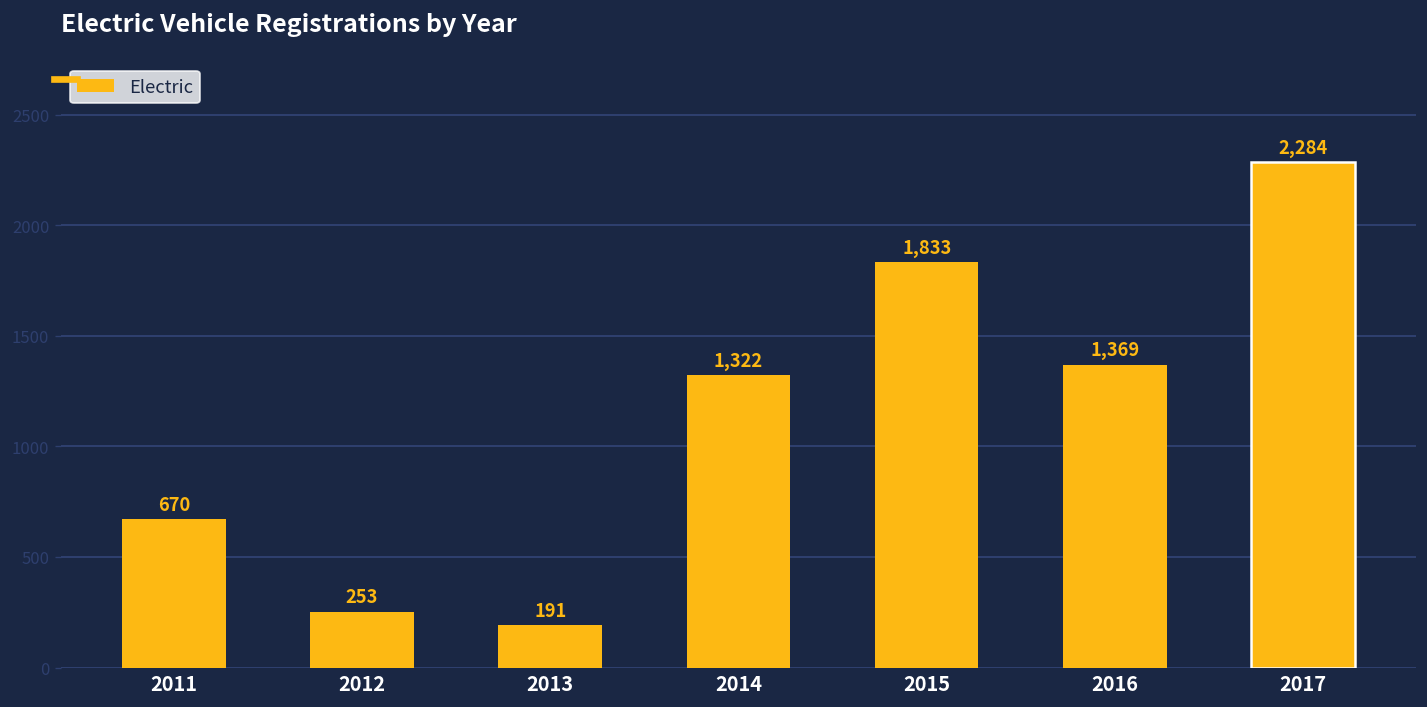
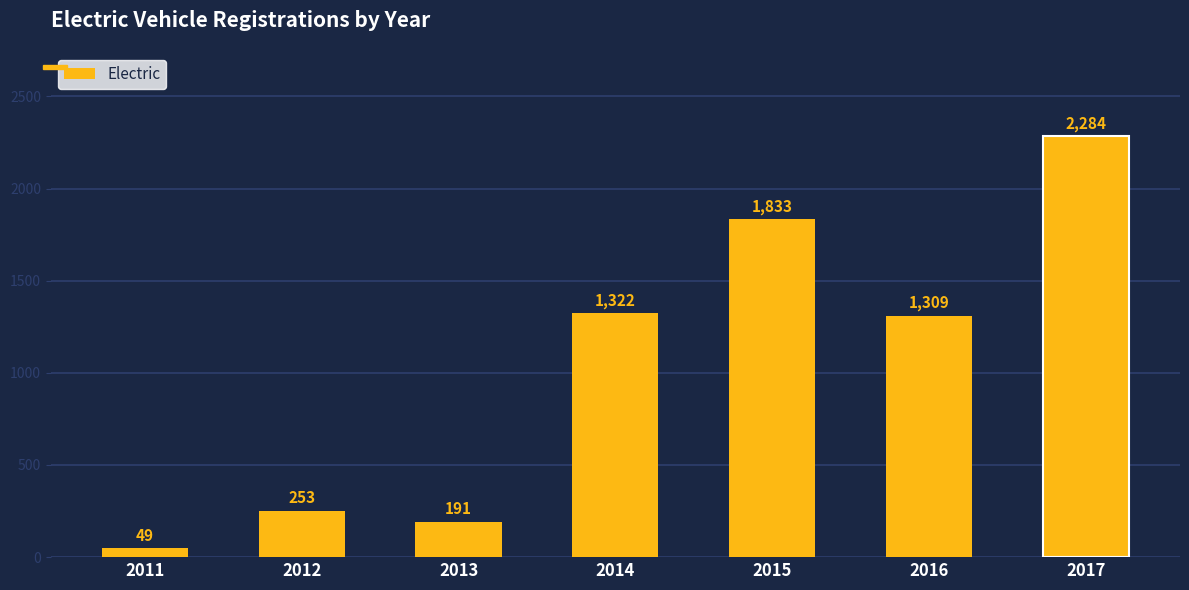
  {
-   "2011": "670",
+   "2011": "49",
    "2012": "253",
    "2013": "191",
    "2014": "1,322",
    "2015": "1,833",
-   "2016": "1,369",
+   "2016": "1,309",
    "2017": "2,284"
  }
